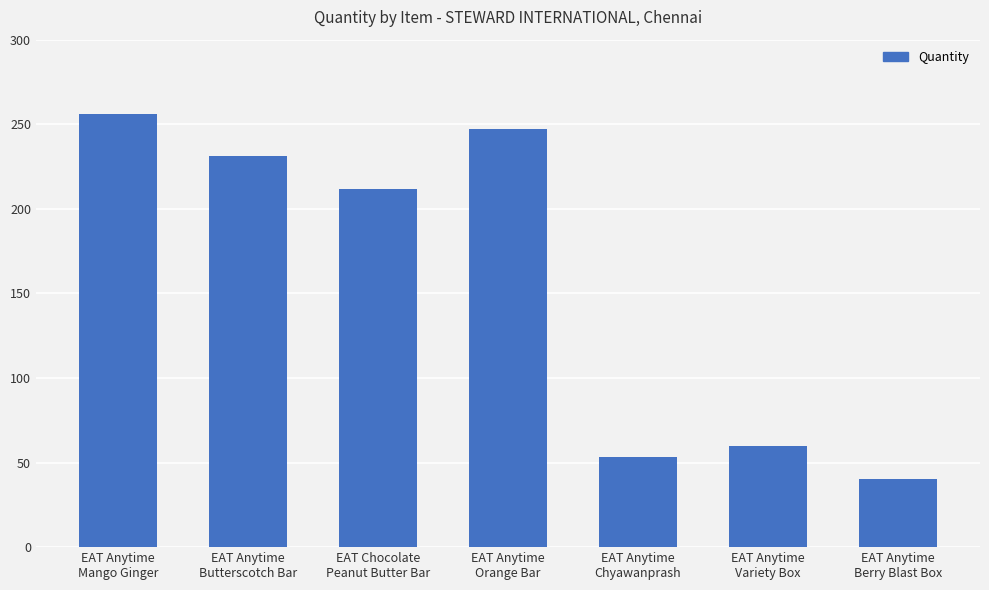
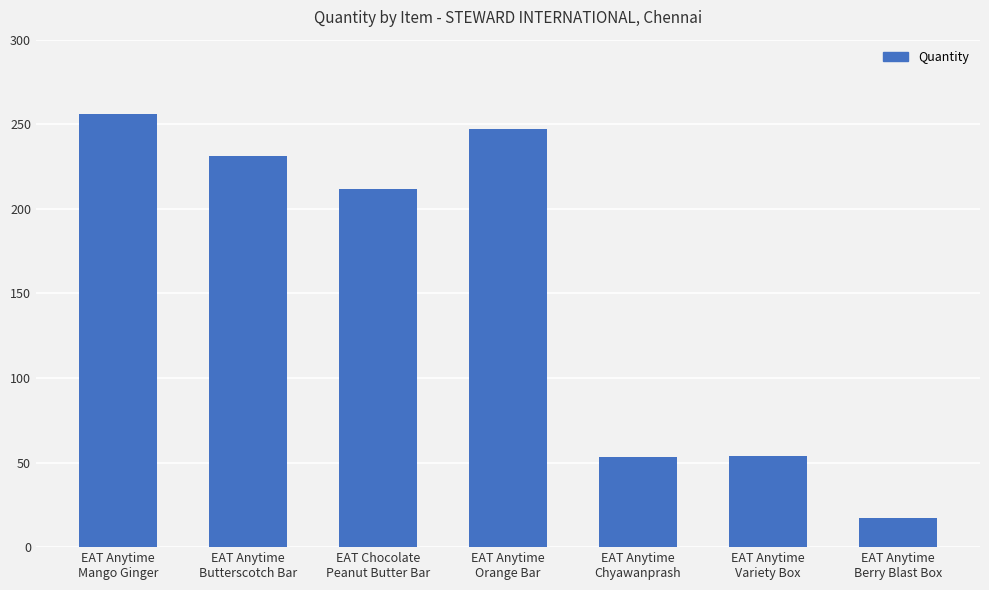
  {
    "EAT Anytime Mango Ginger": 256,
    "EAT Anytime Butterscotch Bar": 231,
    "EAT Chocolate Peanut Butter Bar": 212,
    "EAT Anytime Orange Bar": 247,
    "EAT Anytime Chyawanprash": 53,
-   "EAT Anytime Variety Box": 60,
-   "EAT Anytime Berry Blast Box": 40
+   "EAT Anytime Variety Box": 54,
+   "EAT Anytime Berry Blast Box": 17
  }
